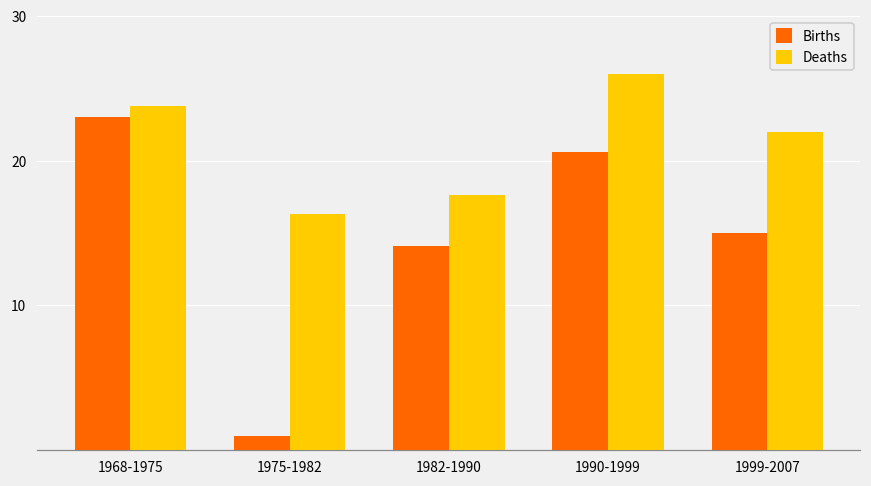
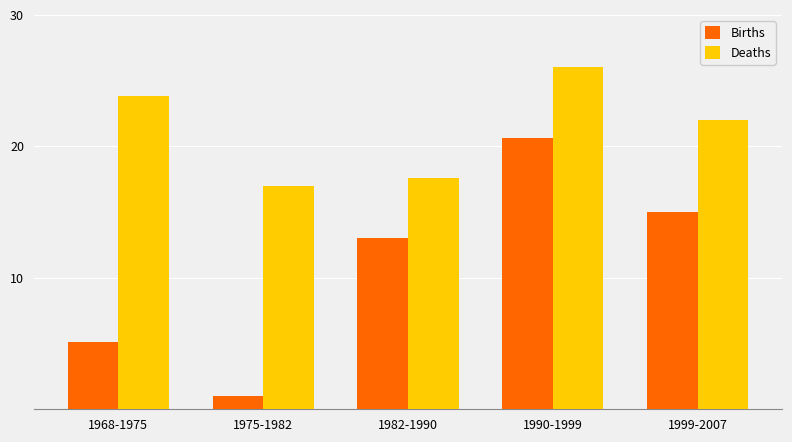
  {
    "Births": {
-     "1968-1975": 23.0,
+     "1968-1975": 5.1,
      "1975-1982": 1.0,
-     "1982-1990": 14.1,
+     "1982-1990": 13.0,
      "1990-1999": 20.6,
      "1999-2007": 15.0
    },
    "Deaths": {
      "1968-1975": 23.8,
-     "1975-1982": 16.3,
+     "1975-1982": 17.0,
      "1982-1990": 17.6,
      "1990-1999": 26.0,
      "1999-2007": 22.0
    }
  }
